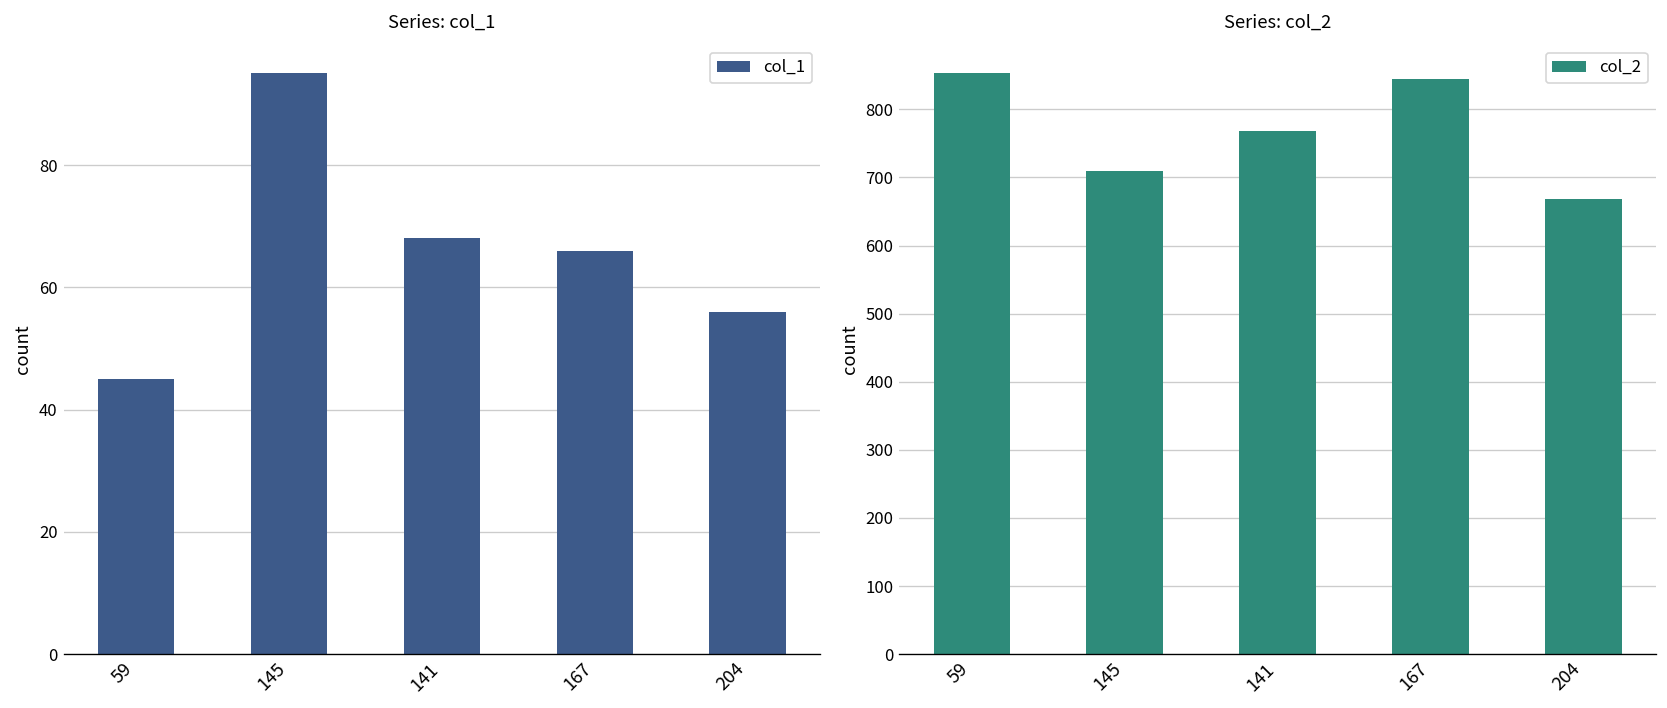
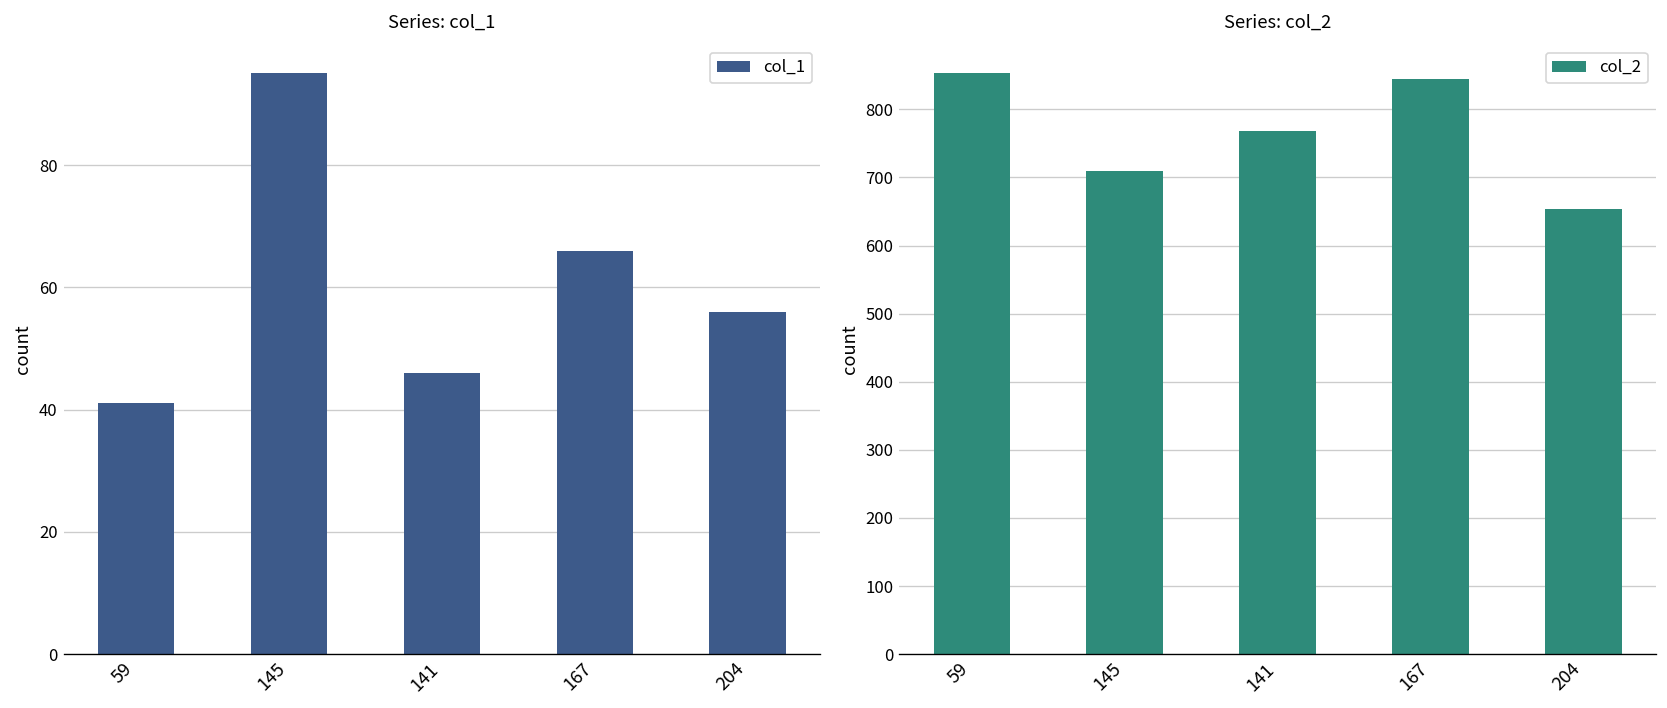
  {
    "Series: col_1": {
-     "59": 45,
+     "59": 41,
      "145": 95,
-     "141": 68,
+     "141": 46,
      "167": 66,
      "204": 56
    },
    "Series: col_2": {
      "59": 850,
      "145": 710,
      "141": 770,
      "167": 850,
-     "204": 670
+     "204": 650
    }
  }
